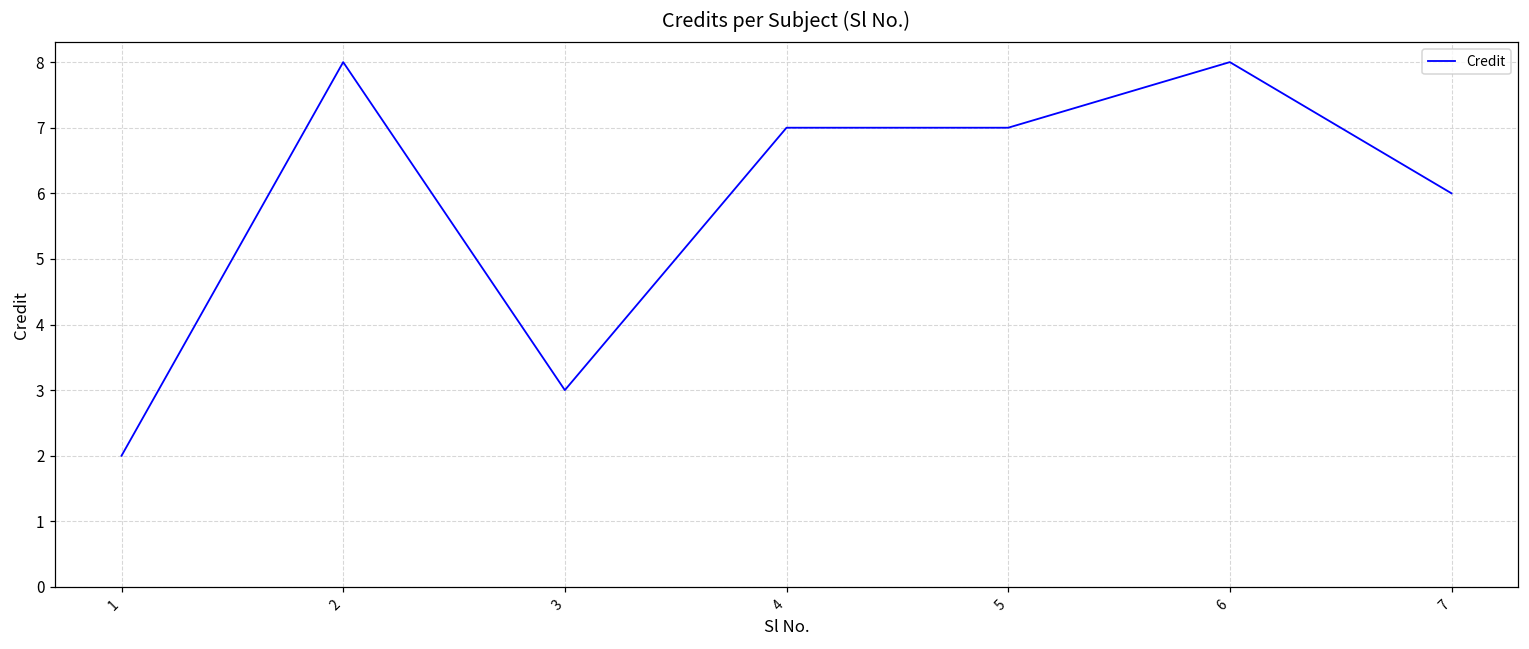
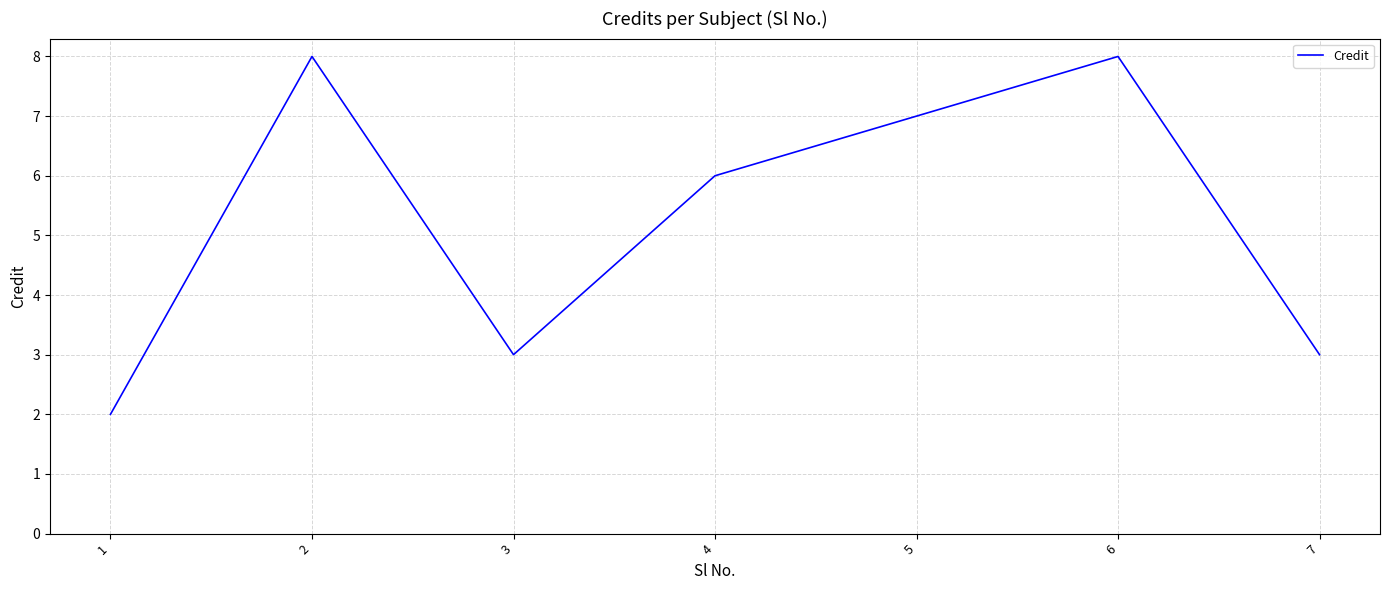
  {
    "1": 2,
    "2": 8,
    "3": 3,
-   "4": 7,
+   "4": 6,
    "5": 7,
    "6": 8,
-   "7": 6
+   "7": 3
  }
